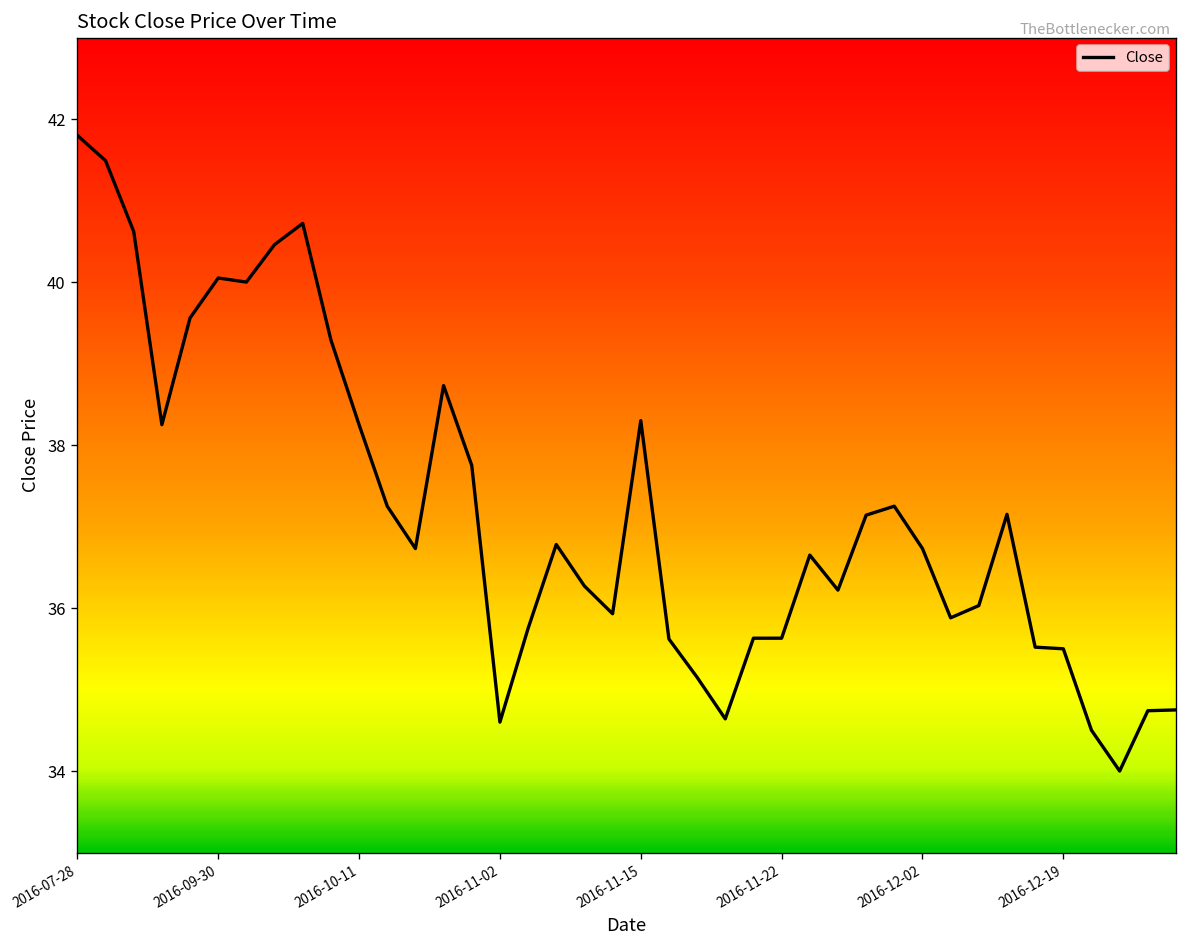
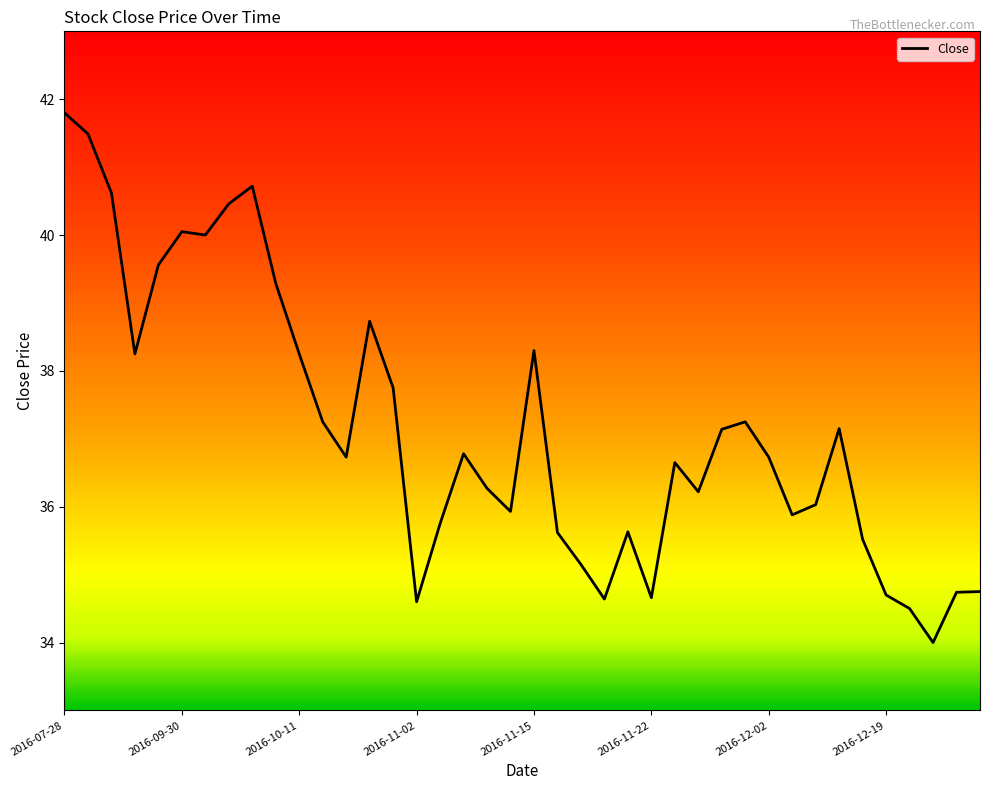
  {
    "2016-07-28": 41.8,
    "2016-09-30": 40.1,
    "2016-10-11": 38.3,
    "2016-11-02": 34.6,
    "2016-11-15": 38.3,
-   "2016-11-22": 35.6,
+   "2016-11-22": 34.7,
    "2016-12-02": 36.7,
-   "2016-12-19": 35.5
+   "2016-12-19": 34.7
  }
